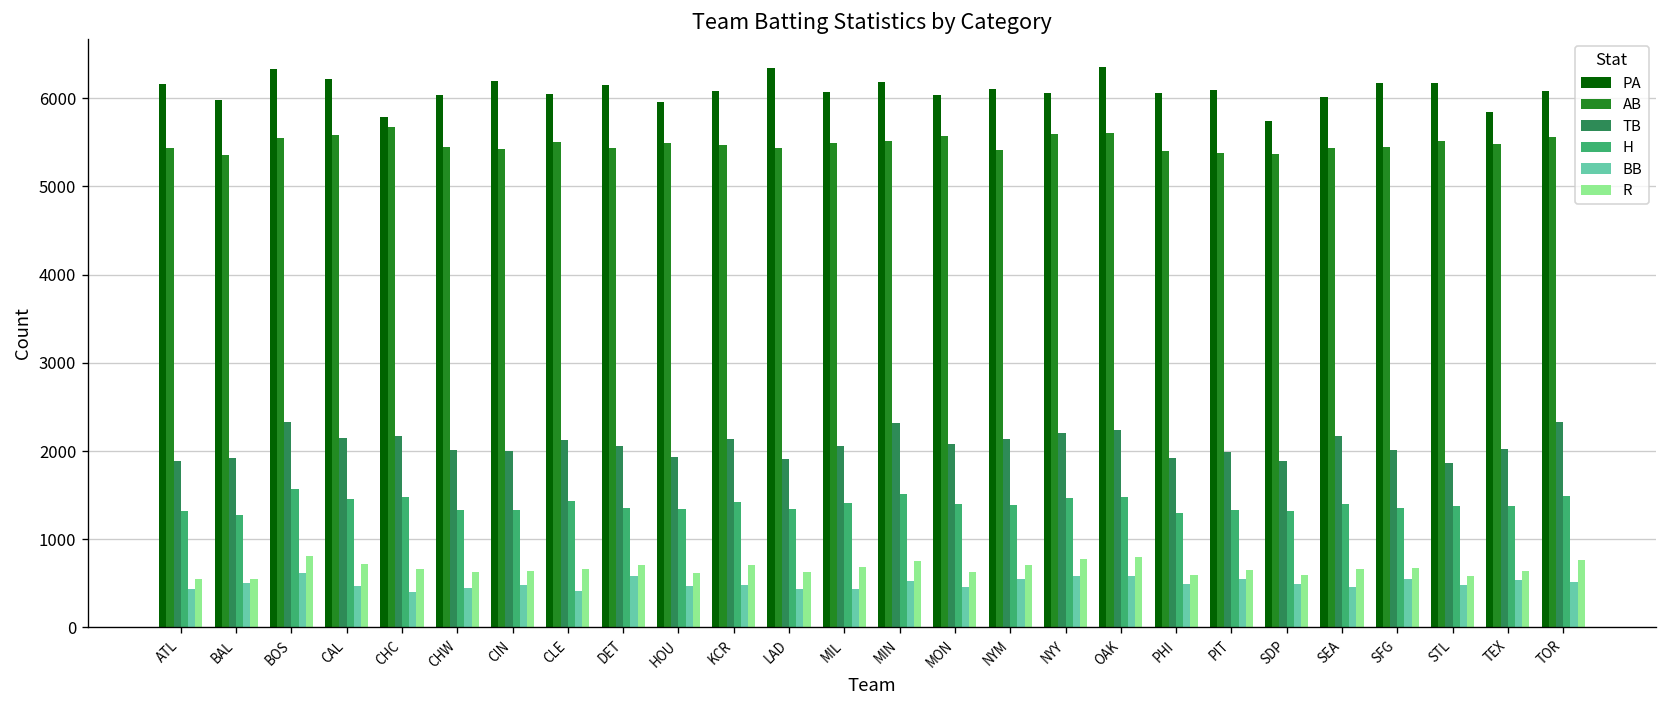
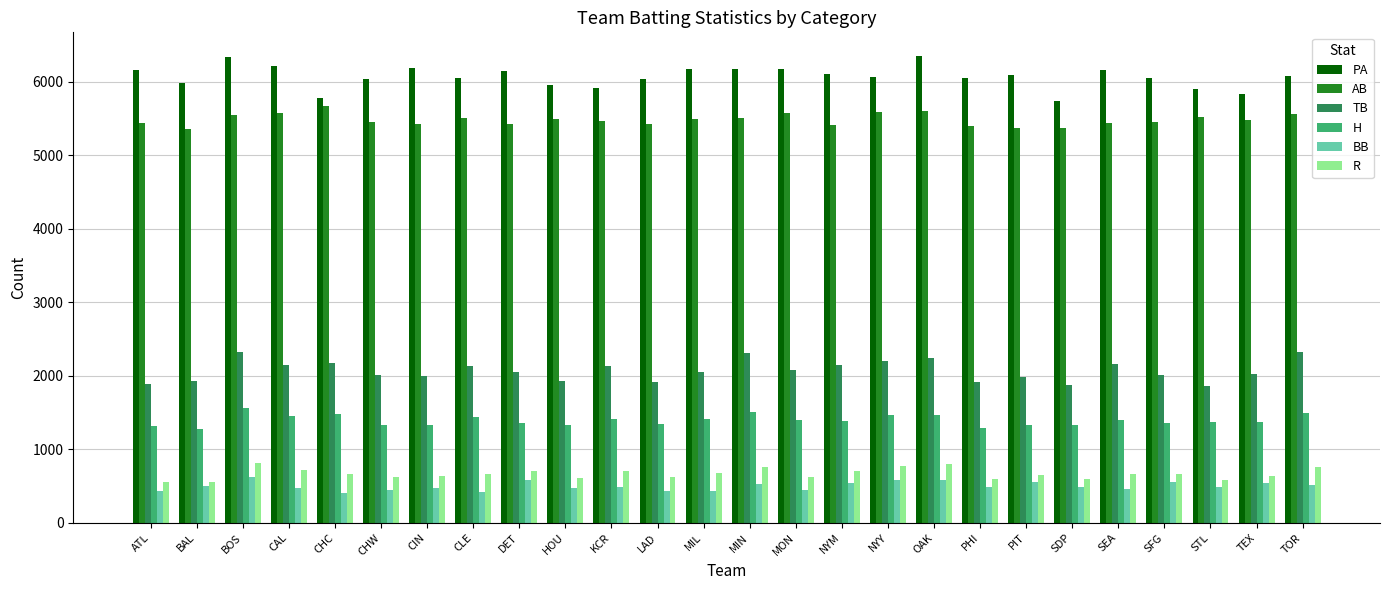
  {
    "PA": {
      "ATL": 6200,
      "BAL": 6000,
      "BOS": 6300,
      "CAL": 6200,
      "CHC": 5800,
      "CHW": 6000,
      "CIN": 6200,
      "CLE": 6000,
      "DET": 6200,
      "HOU": 6000,
-     "KCR": 6100,
-     "LAD": 6300,
-     "MIL": 6100,
+     "KCR": 5900,
+     "LAD": 6000,
+     "MIL": 6200,
      "MIN": 6200,
-     "MON": 6000,
+     "MON": 6200,
      "NYM": 6100,
      "NYY": 6100,
      "OAK": 6400,
      "PHI": 6100,
      "PIT": 6100,
      "SDP": 5700,
-     "SEA": 6000,
-     "SFG": 6200,
-     "STL": 6200,
+     "SEA": 6200,
+     "SFG": 6100,
+     "STL": 5900,
      "TEX": 5800,
      "TOR": 6100
    }
  }
